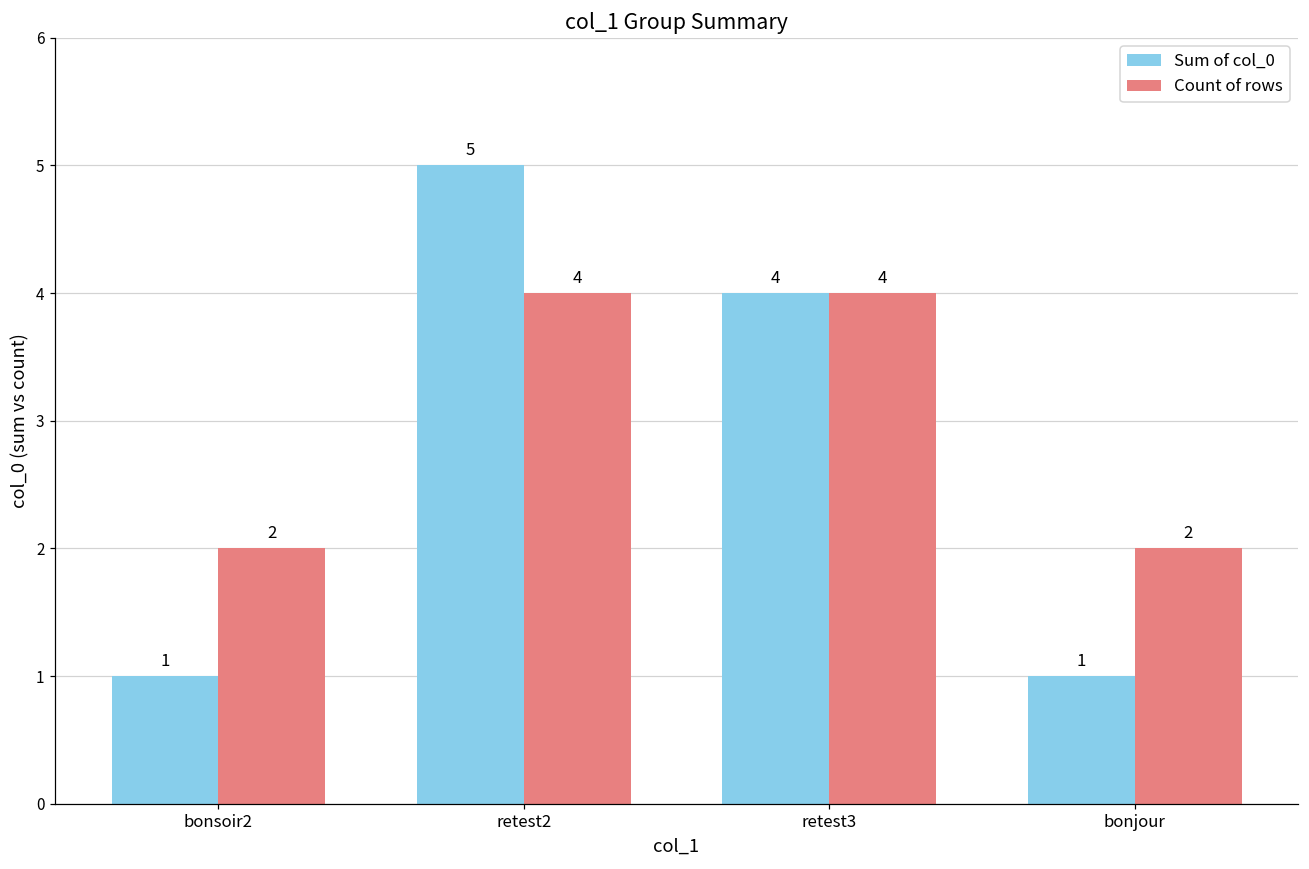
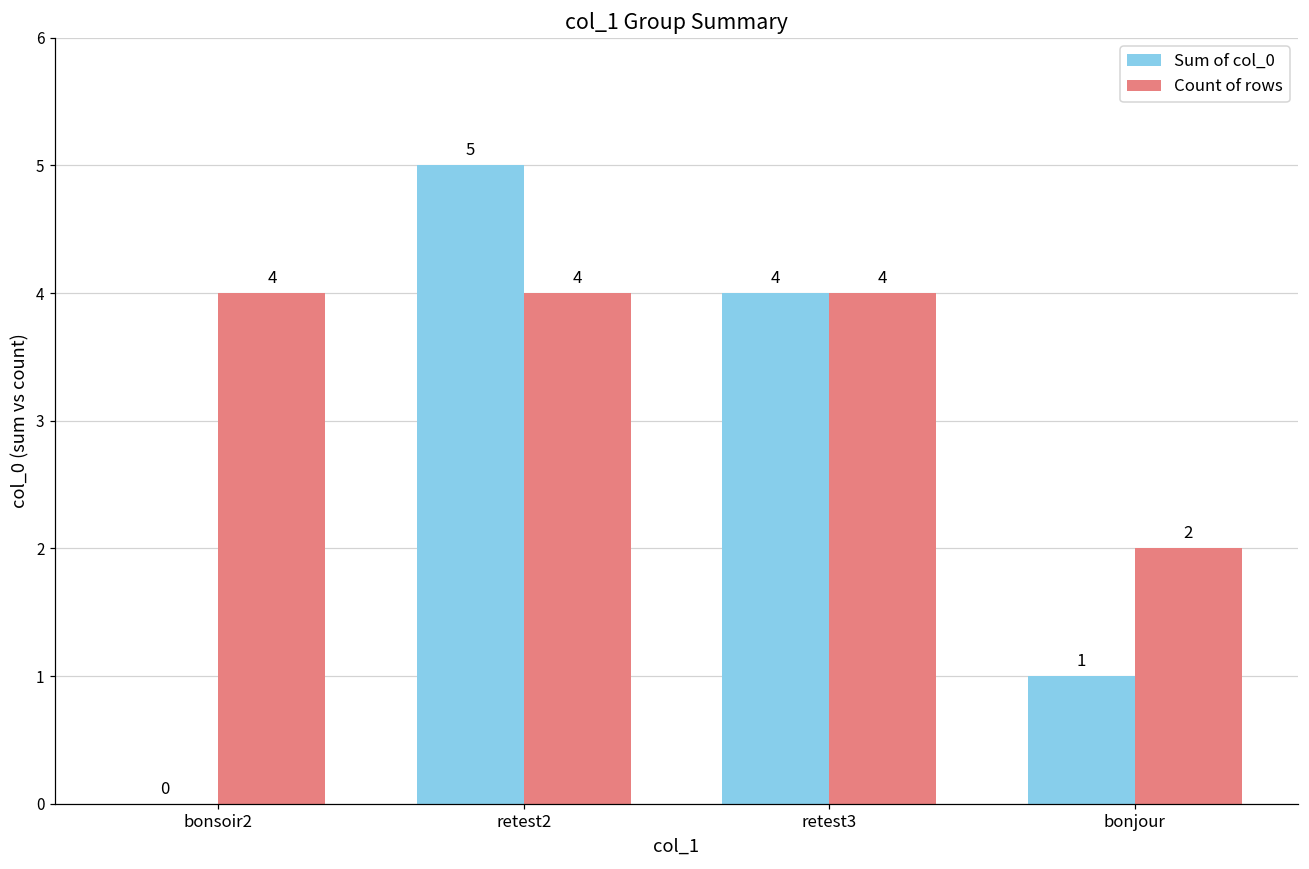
  {
    "Sum of col_0": {
-     "bonsoir2": 1,
+     "bonsoir2": 0,
      "retest2": 5,
      "retest3": 4,
      "bonjour": 1
    },
    "Count of rows": {
-     "bonsoir2": 2,
+     "bonsoir2": 4,
      "retest2": 4,
      "retest3": 4,
      "bonjour": 2
    }
  }
